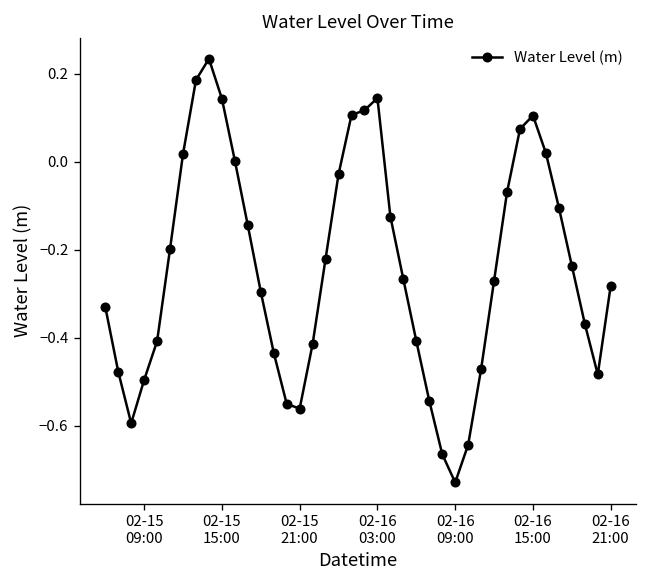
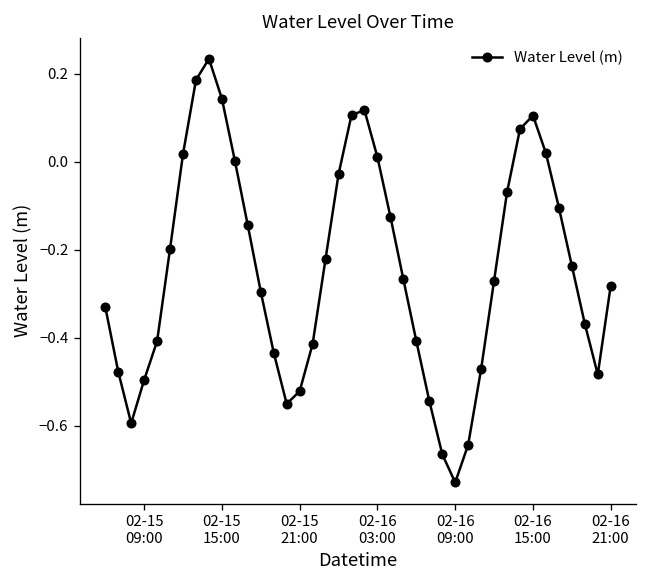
  {
    "02-15 09:00": -0.50,
    "02-15 15:00": 0.14,
-   "02-15 21:00": -0.56,
-   "02-16 03:00": 0.15,
+   "02-15 21:00": -0.52,
+   "02-16 03:00": 0.01,
    "02-16 09:00": -0.73,
    "02-16 15:00": 0.11,
    "02-16 21:00": -0.28
  }
